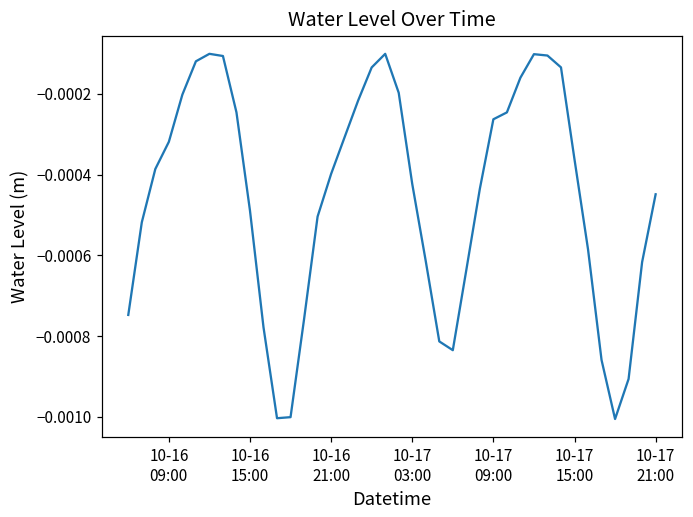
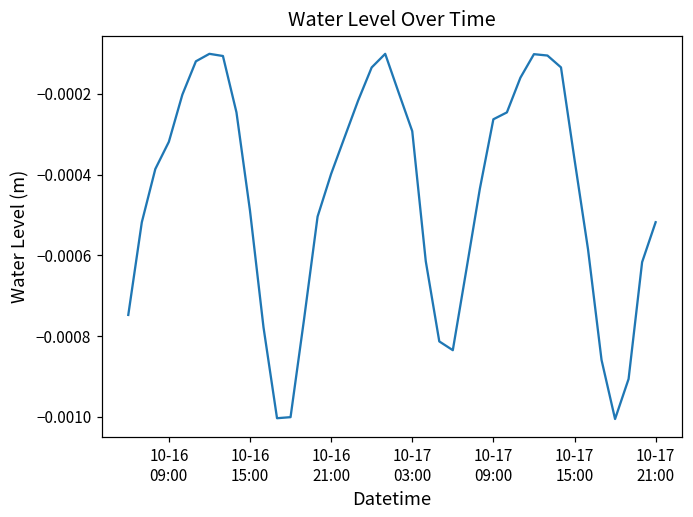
  {
    "10-16 09:00": -0.00032,
    "10-16 15:00": -0.00049,
    "10-16 21:00": -0.00040,
-   "10-17 03:00": -0.00042,
+   "10-17 03:00": -0.00029,
    "10-17 09:00": -0.00026,
    "10-17 15:00": -0.00036,
-   "10-17 21:00": -0.00045
+   "10-17 21:00": -0.00052
  }
